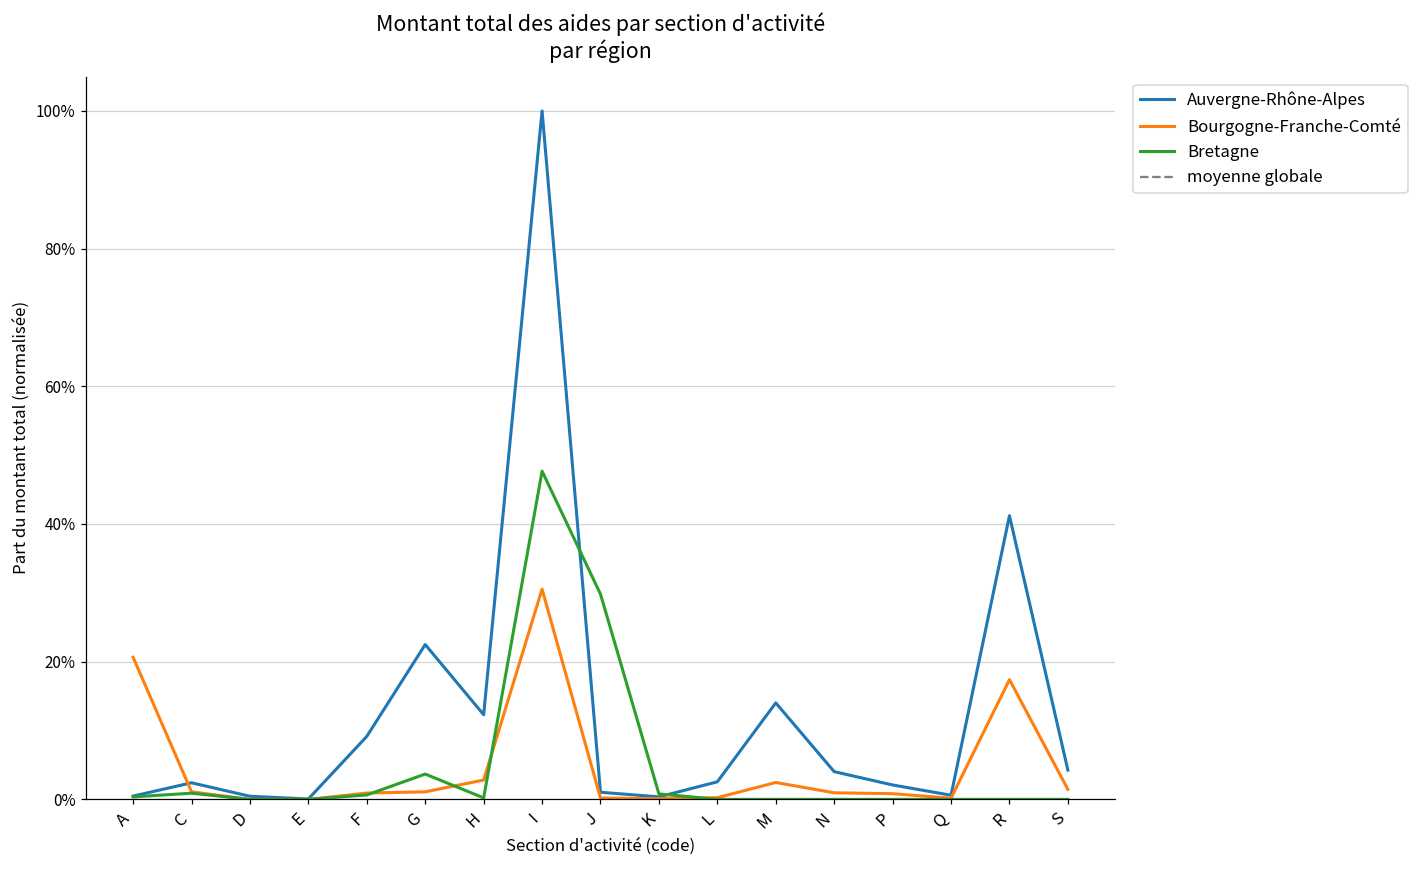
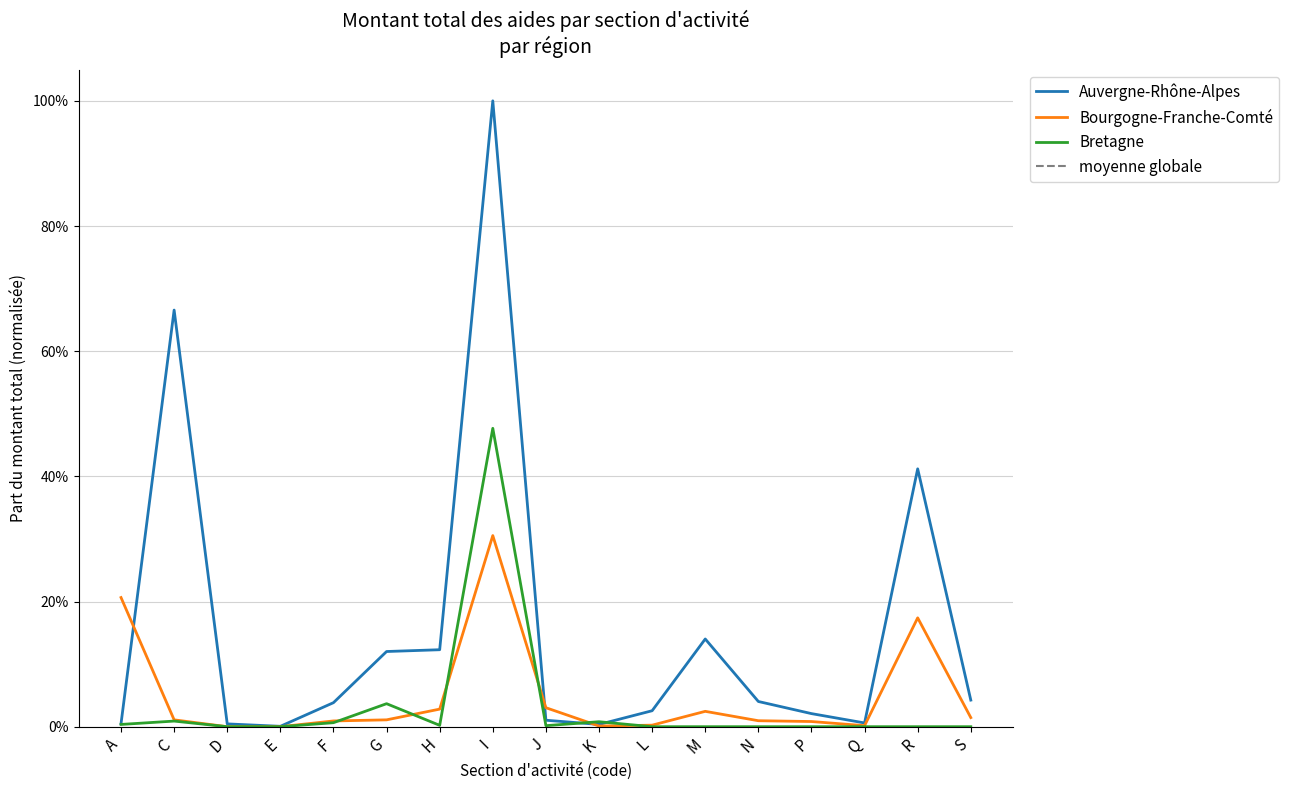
  {
    "Auvergne-Rhône-Alpes": {
-     "C": "2%",
+     "C": "67%",
      "D": "0%",
-     "F": "9%",
-     "G": "22%",
+     "F": "4%",
+     "G": "12%",
      "H": "12%",
      "I": "100%",
      "J": "1%",
      "L": "3%",
      "M": "14%",
      "N": "4%",
      "P": "2%",
      "Q": "1%",
      "R": "41%",
      "S": "4%"
    },
    "Bourgogne-Franche-Comté": {
      "A": "21%",
      "G": "1%",
      "H": "3%",
      "I": "31%",
-     "J": "0%",
+     "J": "3%",
      "M": "2%",
      "N": "1%",
      "P": "1%",
      "R": "17%",
      "S": "1%"
    },
    "Bretagne": {
      "G": "4%",
      "H": "0%",
      "I": "48%",
-     "J": "30%",
+     "J": "0%",
      "K": "1%",
      "M": "0%",
      "N": "0%",
      "P": "0%",
      "R": "0%",
      "S": "0%"
    }
  }
